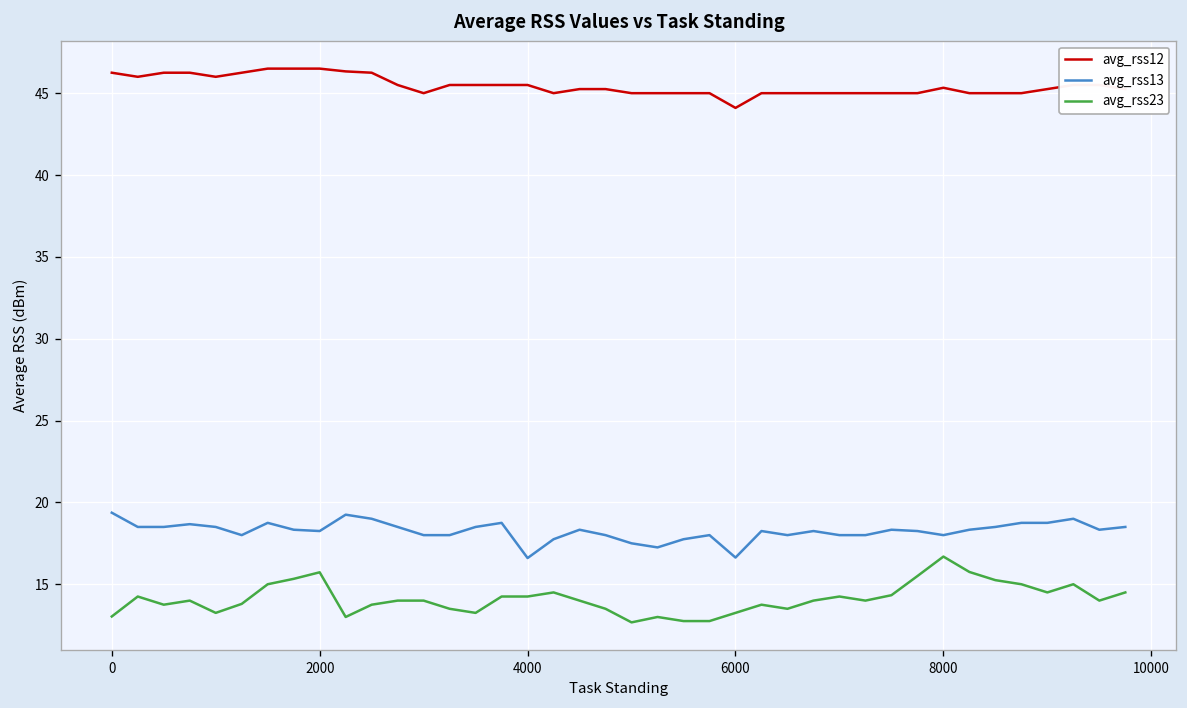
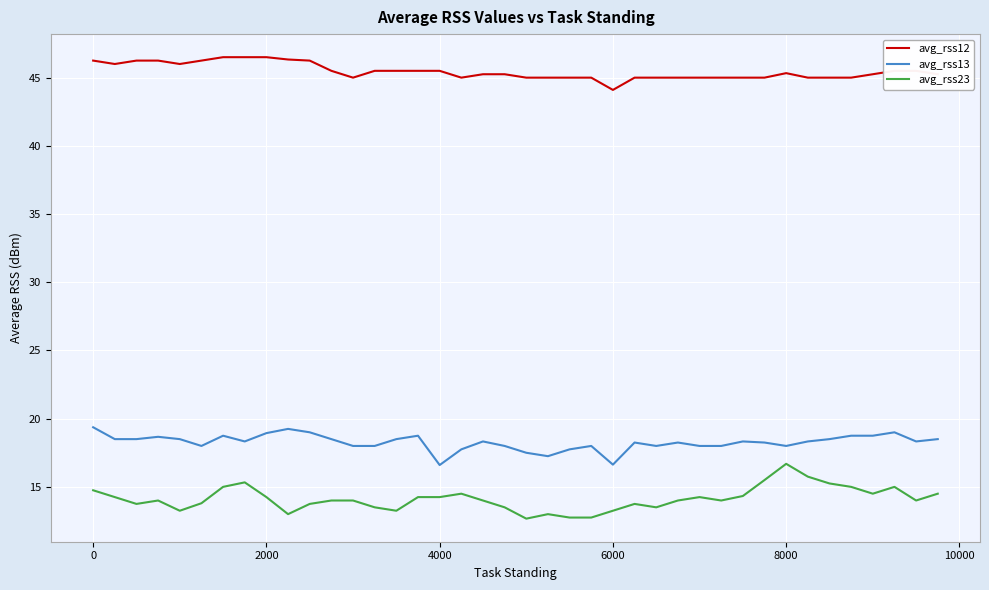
  {
    "avg_rss12": {
      "0": 46.3,
      "2000": 46.5,
      "4000": 45.5,
      "6000": 44.1,
      "8000": 45.3
    },
    "avg_rss13": {
      "0": 19.4,
-     "2000": 18.3,
+     "2000": 18.9,
      "4000": 16.6,
      "6000": 16.6,
      "8000": 18.0
    },
    "avg_rss23": {
-     "0": 13.0,
-     "2000": 15.7,
+     "0": 14.8,
+     "2000": 14.3,
      "4000": 14.3,
      "6000": 13.3,
      "8000": 16.7
    }
  }
